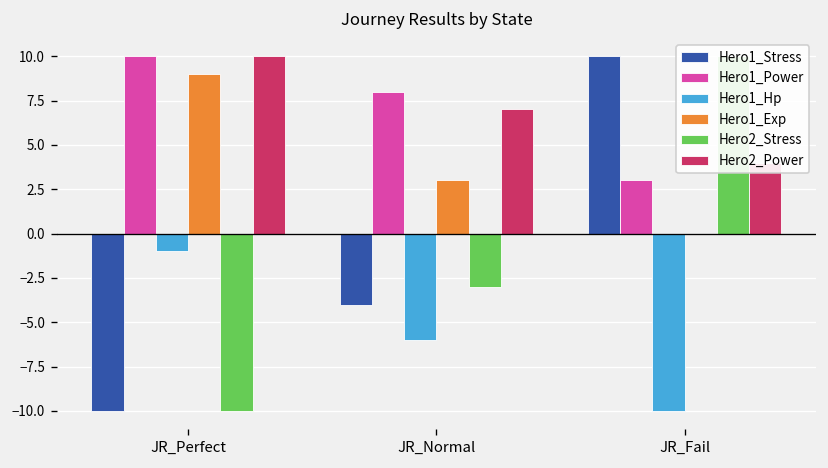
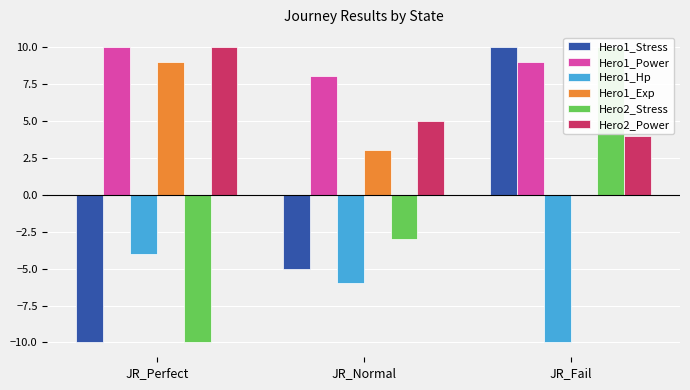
  {
    "Hero1_Stress": {
      "JR_Perfect": -10,
-     "JR_Normal": -4,
+     "JR_Normal": -5,
      "JR_Fail": 10
    },
    "Hero1_Power": {
      "JR_Perfect": 10,
      "JR_Normal": 8,
-     "JR_Fail": 3
+     "JR_Fail": 9
    },
    "Hero1_Hp": {
-     "JR_Perfect": -1,
+     "JR_Perfect": -4,
      "JR_Normal": -6,
      "JR_Fail": -10
    },
    "Hero1_Exp": {
      "JR_Perfect": 9,
      "JR_Normal": 3,
      "JR_Fail": 0
    },
    "Hero2_Stress": {
      "JR_Perfect": -10,
      "JR_Normal": -3
    },
    "Hero2_Power": {
      "JR_Perfect": 10,
-     "JR_Normal": 7,
+     "JR_Normal": 5,
      "JR_Fail": 4
    }
  }
